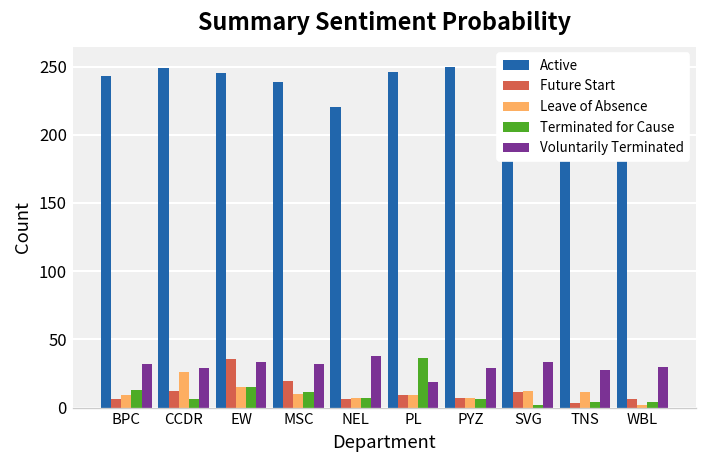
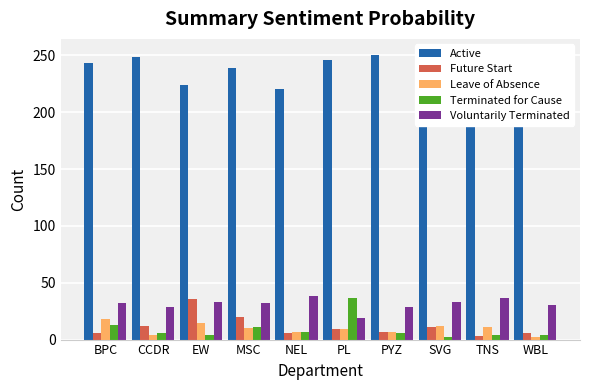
  {
    "Active": {
      "BPC": 243,
      "CCDR": 249,
-     "EW": 245,
+     "EW": 224,
      "MSC": 239,
      "NEL": 220,
      "PL": 246,
      "PYZ": 250
    },
    "Future Start": {
      "BPC": 6,
      "CCDR": 12,
      "EW": 35,
      "MSC": 20,
      "NEL": 6,
      "PL": 9,
      "PYZ": 7,
      "SVG": 11,
      "TNS": 3,
      "WBL": 6
    },
    "Leave of Absence": {
-     "BPC": 9,
-     "CCDR": 26,
+     "BPC": 18,
+     "CCDR": 4,
      "EW": 15,
      "MSC": 10,
      "NEL": 7,
      "PL": 9,
      "PYZ": 7,
      "SVG": 12,
      "TNS": 11
    },
    "Terminated for Cause": {
      "BPC": 13,
      "CCDR": 6,
-     "EW": 15,
+     "EW": 4,
      "MSC": 11,
      "NEL": 7,
      "PL": 36,
      "PYZ": 6,
      "TNS": 4,
      "WBL": 4
    },
    "Voluntarily Terminated": {
      "BPC": 32,
      "CCDR": 29,
      "EW": 33,
      "MSC": 32,
      "NEL": 38,
      "PL": 19,
      "PYZ": 29,
      "SVG": 33,
-     "TNS": 27,
+     "TNS": 37,
      "WBL": 30
    }
  }
